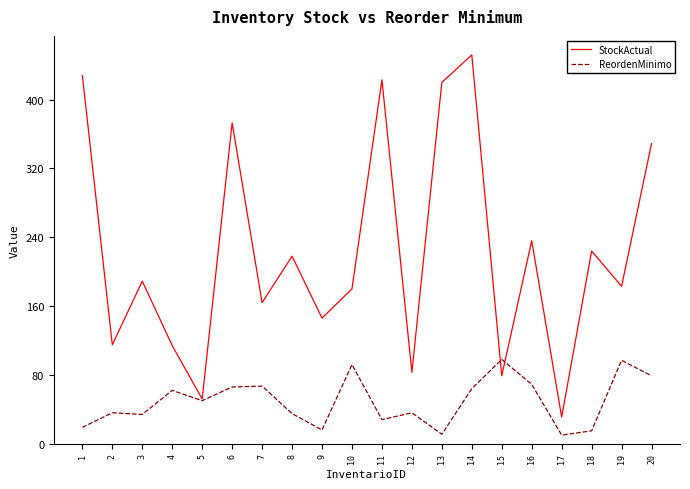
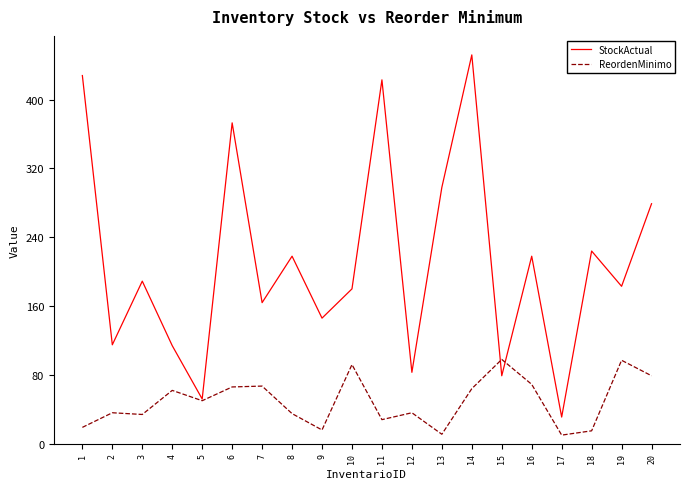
  {
    "StockActual": {
      "1": 430,
      "2": 120,
      "3": 190,
      "4": 110,
      "6": 370,
      "7": 160,
      "8": 220,
      "9": 150,
      "10": 180,
      "11": 420,
      "12": 80,
-     "13": 420,
+     "13": 300,
      "14": 450,
      "15": 80,
-     "16": 240,
+     "16": 220,
      "17": 30,
      "18": 220,
      "19": 180,
-     "20": 350
+     "20": 280
    },
    "ReordenMinimo": {
      "1": 20,
      "2": 40,
      "3": 30,
      "4": 60,
      "6": 70,
      "7": 70,
      "8": 40,
      "9": 20,
      "10": 90,
      "11": 30,
      "12": 40,
      "13": 10,
      "14": 60,
      "15": 100,
      "16": 70,
      "17": 10,
      "18": 20,
      "19": 100,
      "20": 80
    }
  }
